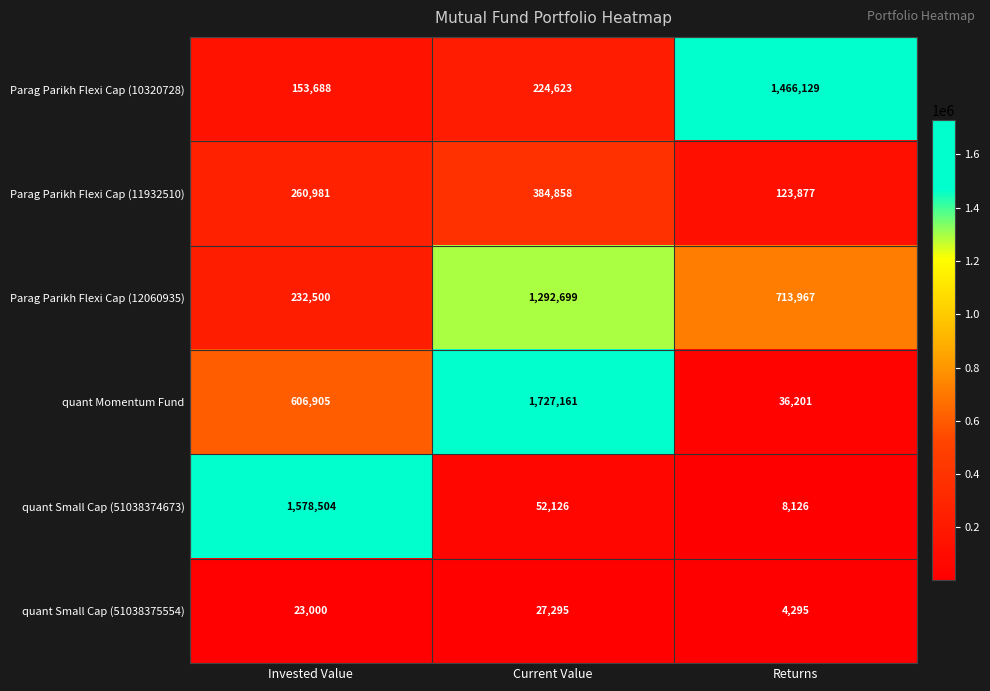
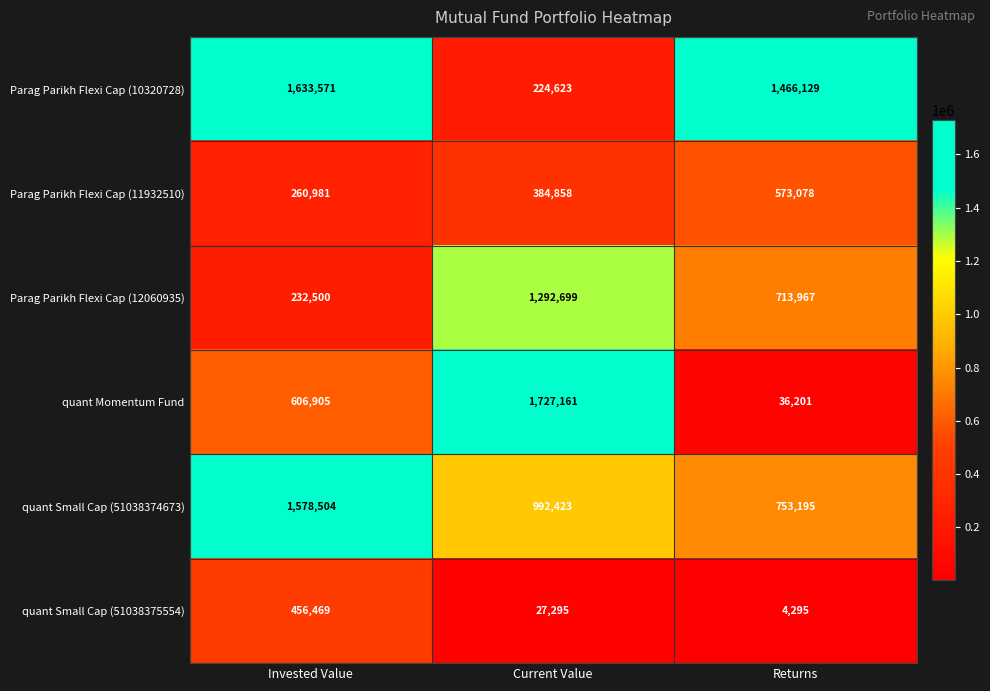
  {
    "Parag Parikh Flexi Cap (10320728)": {
-     "Invested Value": "153,688",
+     "Invested Value": "1,633,571",
      "Current Value": "224,623",
      "Returns": "1,466,129"
    },
    "Parag Parikh Flexi Cap (11932510)": {
      "Invested Value": "260,981",
      "Current Value": "384,858",
-     "Returns": "123,877"
+     "Returns": "573,078"
    },
    "Parag Parikh Flexi Cap (12060935)": {
      "Invested Value": "232,500",
      "Current Value": "1,292,699",
      "Returns": "713,967"
    },
    "quant Momentum Fund": {
      "Invested Value": "606,905",
      "Current Value": "1,727,161",
      "Returns": "36,201"
    },
    "quant Small Cap (51038374673)": {
      "Invested Value": "1,578,504",
-     "Current Value": "52,126",
-     "Returns": "8,126"
+     "Current Value": "992,423",
+     "Returns": "753,195"
    },
    "quant Small Cap (51038375554)": {
-     "Invested Value": "23,000",
+     "Invested Value": "456,469",
      "Current Value": "27,295",
      "Returns": "4,295"
    }
  }
